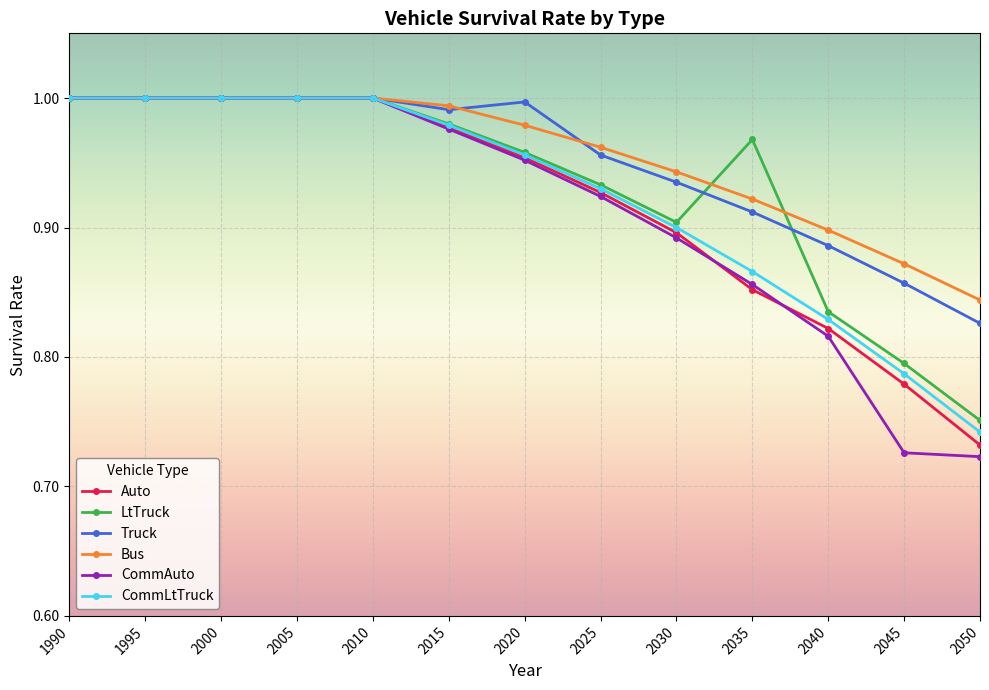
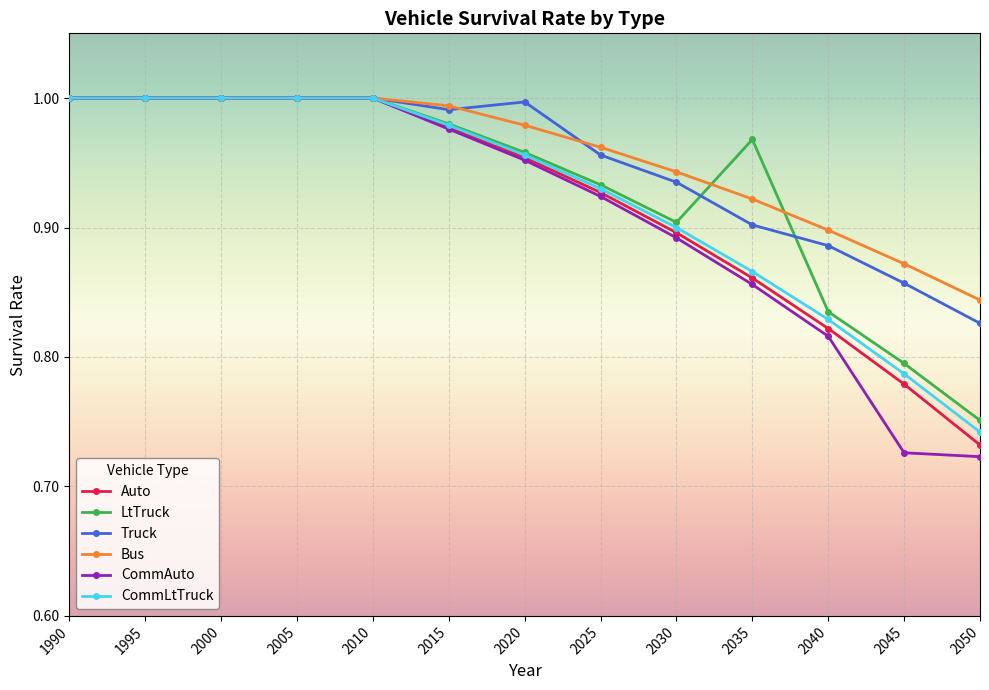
  {
    "Auto": {
      "2020": 0.954,
      "2025": 0.927,
      "2030": 0.896,
-     "2035": 0.852,
+     "2035": 0.861,
      "2040": 0.822,
      "2045": 0.779,
      "2050": 0.732
    },
    "LtTruck": {
      "2020": 0.958,
      "2025": 0.933,
      "2030": 0.904,
      "2035": 0.968,
      "2040": 0.835,
      "2045": 0.795,
      "2050": 0.751
    },
    "Truck": {
      "2015": 0.991,
      "2020": 0.997,
      "2025": 0.956,
      "2030": 0.935,
-     "2035": 0.912,
+     "2035": 0.902,
      "2040": 0.886,
      "2045": 0.857,
      "2050": 0.826
    },
    "Bus": {
      "2015": 0.994,
      "2020": 0.979,
      "2025": 0.962,
      "2030": 0.943,
      "2035": 0.922,
      "2040": 0.898,
      "2045": 0.872,
      "2050": 0.844
    },
    "CommAuto": {
      "2020": 0.952,
      "2025": 0.924,
      "2030": 0.892,
      "2035": 0.856,
      "2040": 0.816,
      "2045": 0.726,
      "2050": 0.723
    },
    "CommLtTruck": {
      "2020": 0.956,
      "2025": 0.930,
      "2030": 0.900,
      "2035": 0.866,
      "2040": 0.829,
      "2045": 0.787,
      "2050": 0.742
    }
  }
